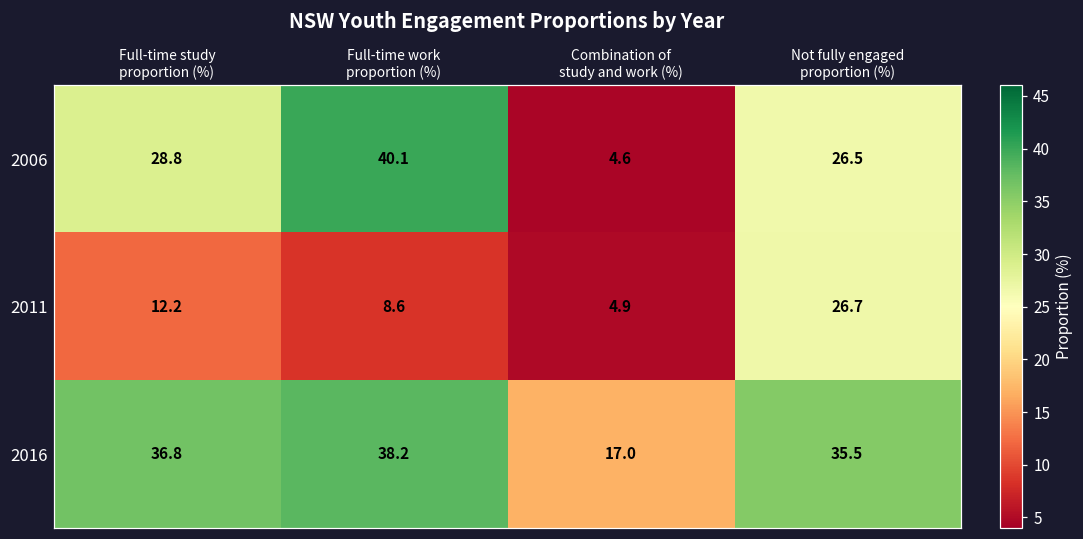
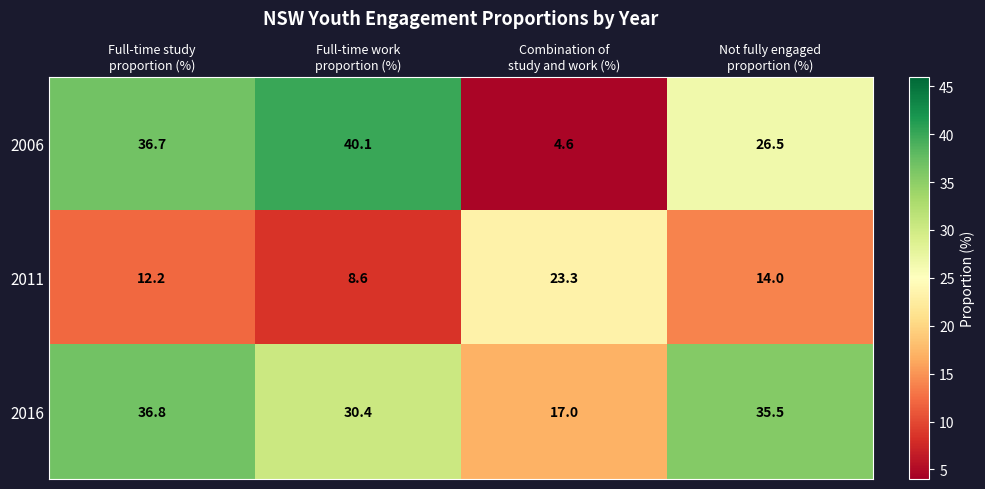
  {
    "2006": {
-     "Full-time study proportion (%)": 28.8,
+     "Full-time study proportion (%)": 36.7,
      "Full-time work proportion (%)": 40.1,
      "Combination of study and work (%)": 4.6,
      "Not fully engaged proportion (%)": 26.5
    },
    "2011": {
      "Full-time study proportion (%)": 12.2,
      "Full-time work proportion (%)": 8.6,
-     "Combination of study and work (%)": 4.9,
-     "Not fully engaged proportion (%)": 26.7
+     "Combination of study and work (%)": 23.3,
+     "Not fully engaged proportion (%)": 14.0
    },
    "2016": {
      "Full-time study proportion (%)": 36.8,
-     "Full-time work proportion (%)": 38.2,
+     "Full-time work proportion (%)": 30.4,
      "Combination of study and work (%)": 17.0,
      "Not fully engaged proportion (%)": 35.5
    }
  }
